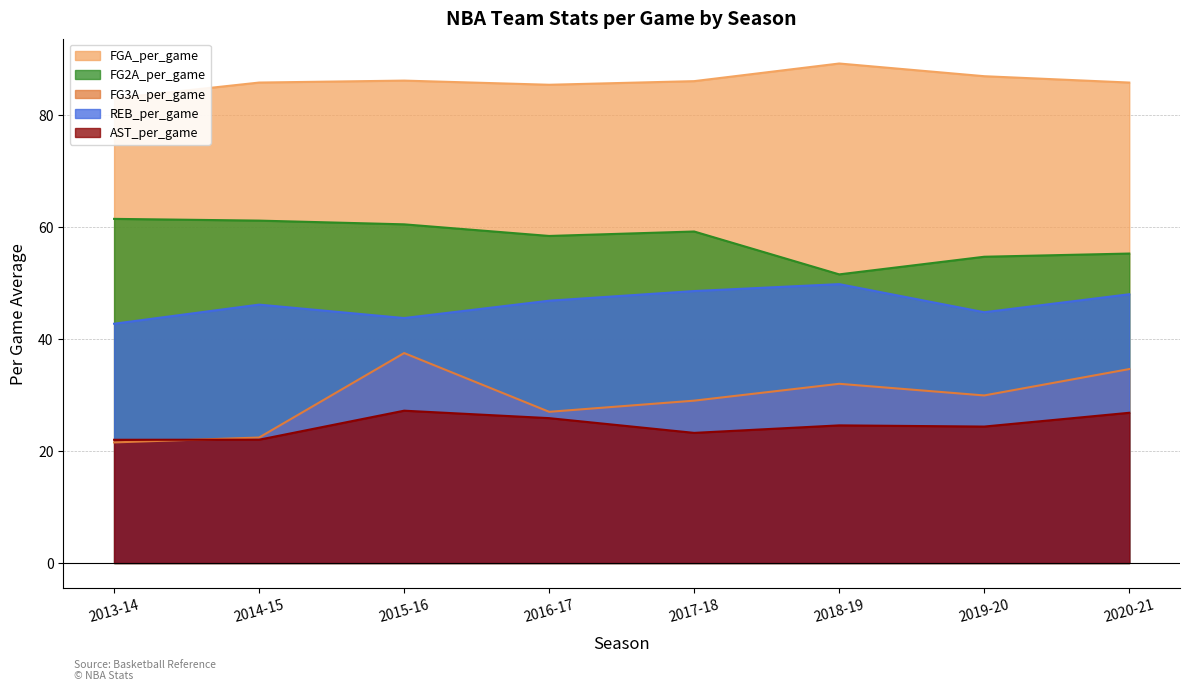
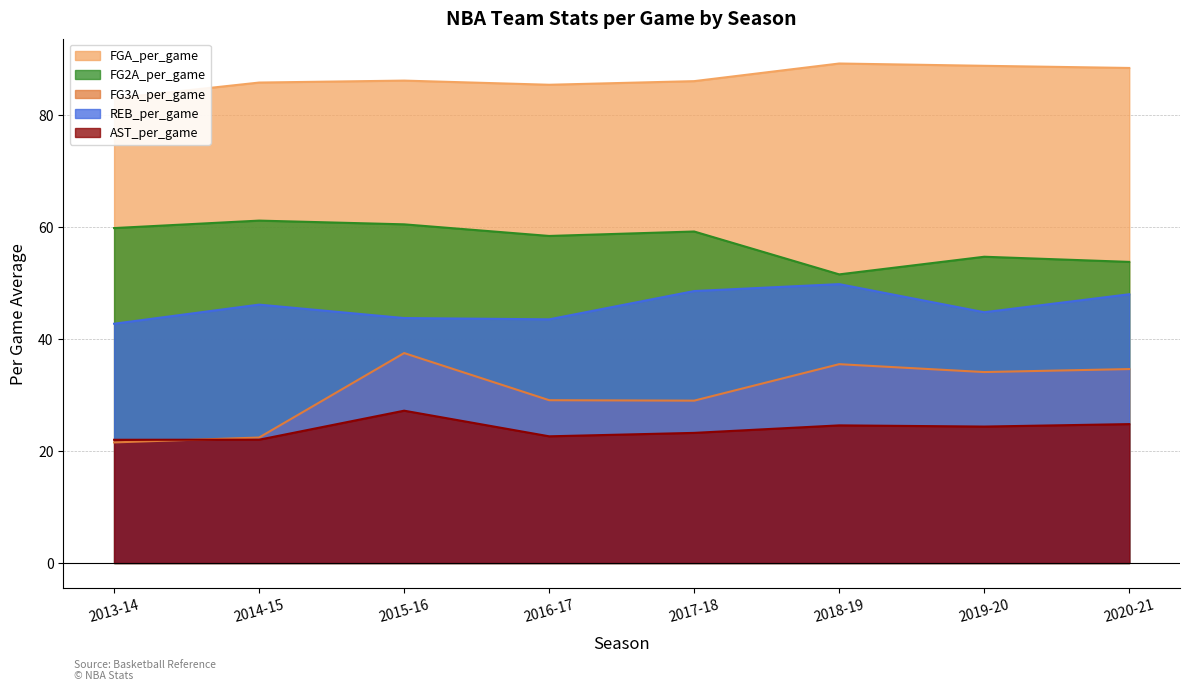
  {
    "FGA_per_game": {
      "2014-15": 86,
      "2015-16": 86,
      "2016-17": 85,
      "2017-18": 86,
      "2018-19": 89,
-     "2019-20": 87,
-     "2020-21": 86
+     "2019-20": 89,
+     "2020-21": 88
    },
    "FG2A_per_game": {
-     "2013-14": 61,
+     "2013-14": 60,
      "2014-15": 61,
      "2015-16": 60,
      "2016-17": 58,
      "2017-18": 59,
      "2018-19": 52,
      "2019-20": 55,
-     "2020-21": 55
+     "2020-21": 54
    },
    "FG3A_per_game": {
      "2013-14": 22,
      "2015-16": 37,
-     "2016-17": 27,
+     "2016-17": 29,
      "2017-18": 29,
-     "2018-19": 32,
-     "2019-20": 30,
+     "2018-19": 36,
+     "2019-20": 34,
      "2020-21": 35
    },
    "REB_per_game": {
      "2013-14": 43,
      "2014-15": 46,
      "2015-16": 44,
-     "2016-17": 47,
+     "2016-17": 44,
      "2017-18": 49,
      "2018-19": 50,
      "2019-20": 45,
      "2020-21": 48
    },
    "AST_per_game": {
      "2013-14": 22,
      "2015-16": 27,
-     "2016-17": 26,
+     "2016-17": 23,
      "2017-18": 23,
      "2018-19": 25,
      "2019-20": 24,
-     "2020-21": 27
+     "2020-21": 25
    }
  }
